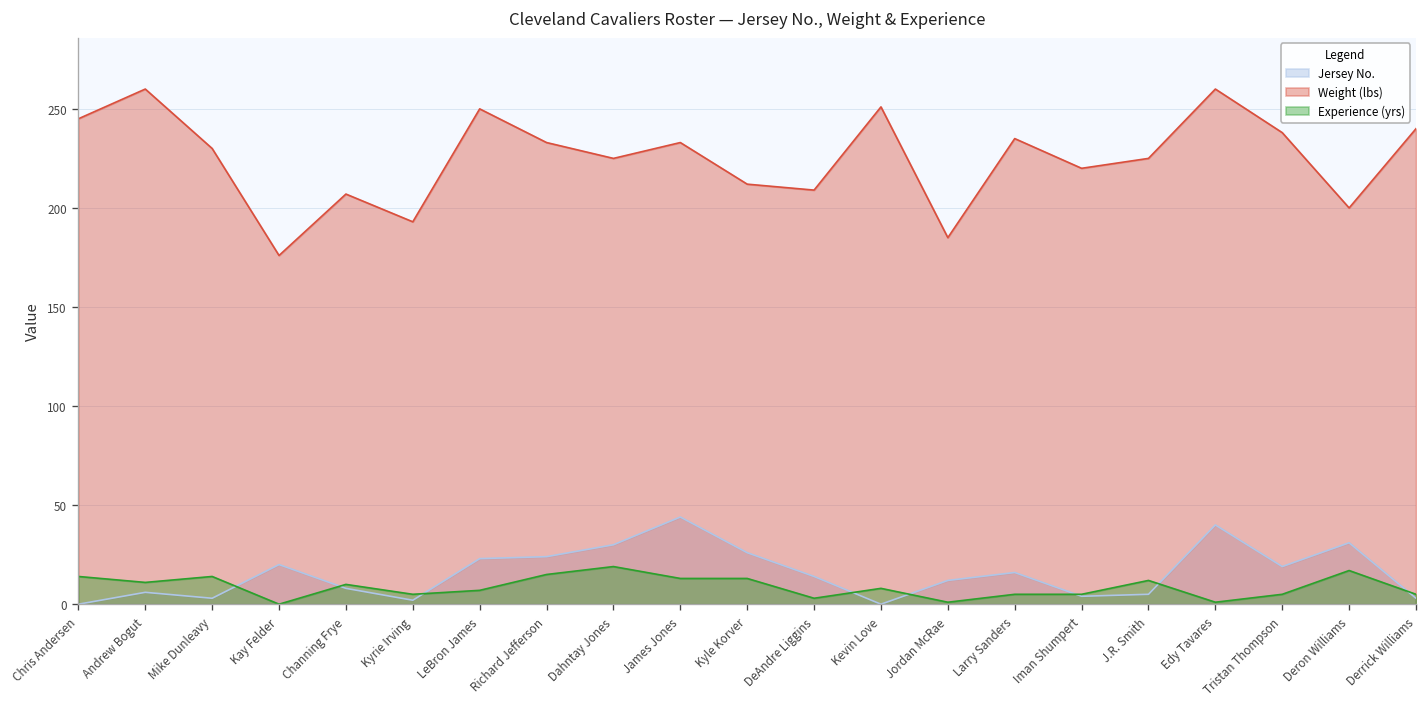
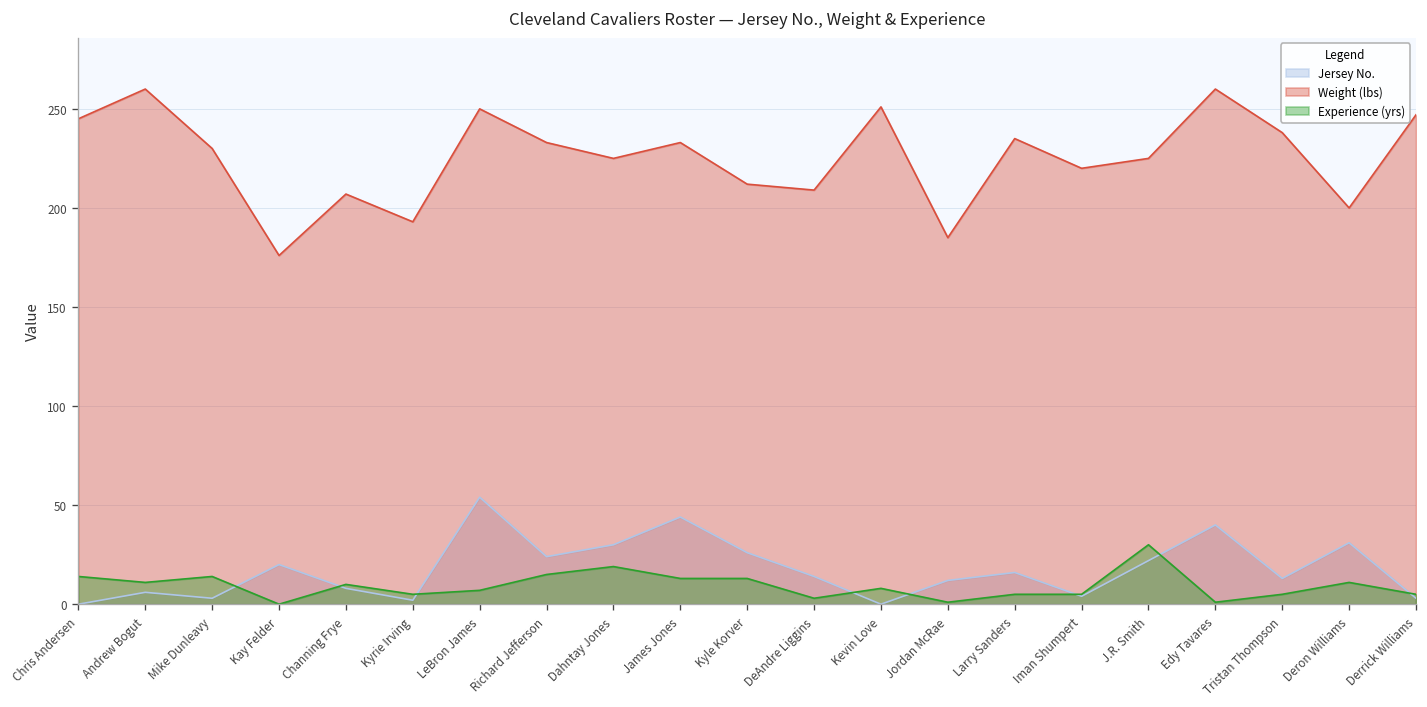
  {
    "Jersey No.": {
      "Chris Andersen": 0,
      "Andrew Bogut": 6,
      "Mike Dunleavy": 3,
      "Kay Felder": 20,
      "Channing Frye": 8,
      "Kyrie Irving": 2,
-     "LeBron James": 23,
+     "LeBron James": 54,
      "Richard Jefferson": 24,
      "Dahntay Jones": 30,
      "James Jones": 44,
      "Kyle Korver": 26,
      "DeAndre Liggins": 14,
      "Kevin Love": 0,
      "Jordan McRae": 12,
      "Larry Sanders": 16,
-     "J.R. Smith": 5,
+     "J.R. Smith": 22,
      "Edy Tavares": 40,
-     "Tristan Thompson": 19,
+     "Tristan Thompson": 13,
      "Deron Williams": 31,
      "Derrick Williams": 3
    },
    "Weight (lbs)": {
      "Chris Andersen": 245,
      "Andrew Bogut": 260,
      "Mike Dunleavy": 230,
      "Kay Felder": 176,
      "Channing Frye": 207,
      "Kyrie Irving": 193,
      "LeBron James": 250,
      "Richard Jefferson": 233,
      "Dahntay Jones": 225,
      "James Jones": 233,
      "Kyle Korver": 212,
      "DeAndre Liggins": 209,
      "Kevin Love": 251,
      "Jordan McRae": 185,
      "Larry Sanders": 235,
      "Iman Shumpert": 220,
      "J.R. Smith": 225,
      "Edy Tavares": 260,
      "Tristan Thompson": 238,
      "Deron Williams": 200,
-     "Derrick Williams": 240
+     "Derrick Williams": 247
    },
    "Experience (yrs)": {
      "Chris Andersen": 14,
      "Andrew Bogut": 11,
      "Mike Dunleavy": 14,
      "Kay Felder": 0,
      "Channing Frye": 10,
      "Kyrie Irving": 5,
      "LeBron James": 7,
      "Richard Jefferson": 15,
      "Dahntay Jones": 19,
      "James Jones": 13,
      "Kyle Korver": 13,
      "DeAndre Liggins": 3,
      "Kevin Love": 8,
      "Jordan McRae": 1,
      "Larry Sanders": 5,
-     "J.R. Smith": 12,
+     "J.R. Smith": 30,
      "Edy Tavares": 1,
      "Tristan Thompson": 5,
-     "Deron Williams": 17,
+     "Deron Williams": 11,
      "Derrick Williams": 5
    }
  }
